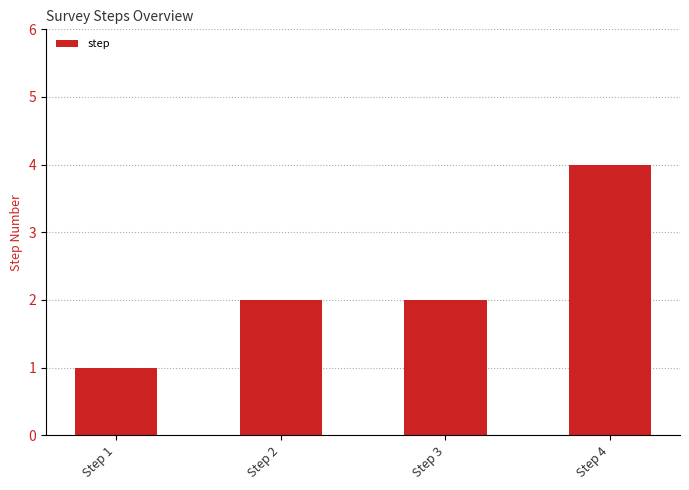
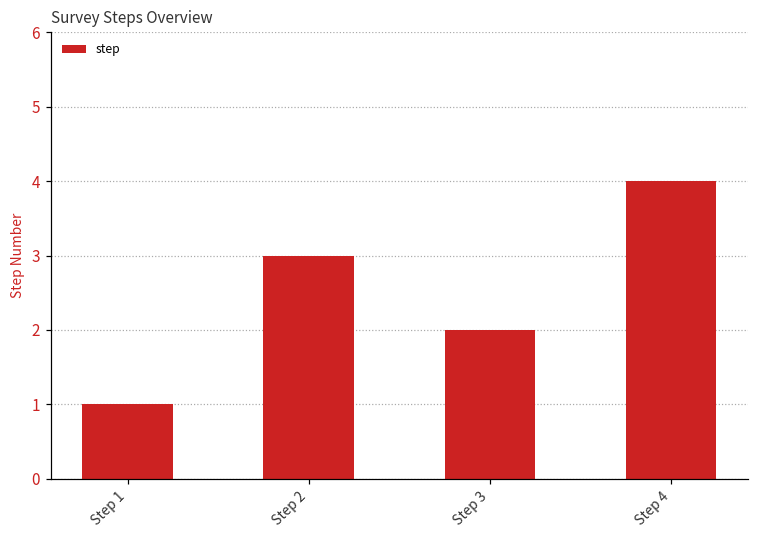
  {
    "Step 1": 1,
-   "Step 2": 2,
+   "Step 2": 3,
    "Step 3": 2,
    "Step 4": 4
  }
